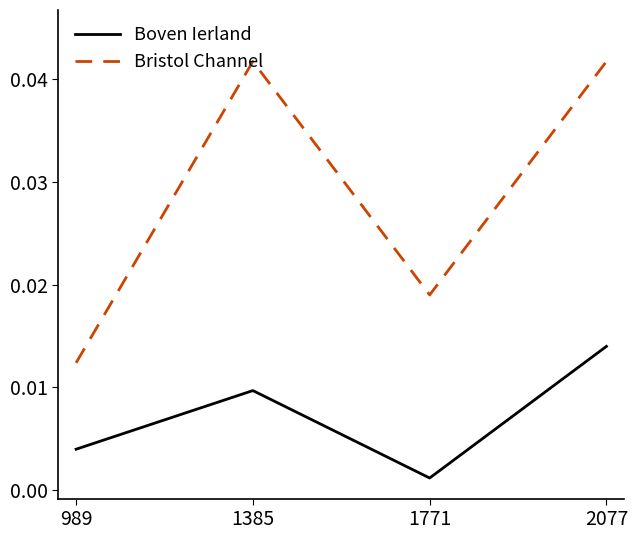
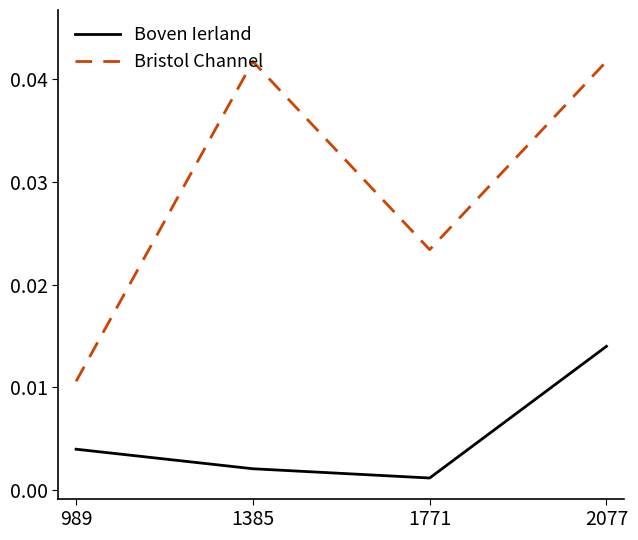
  {
    "Boven Ierland": {
      "989": 0.0040,
-     "1385": 0.0097,
+     "1385": 0.0021,
      "1771": 0.0012,
      "2077": 0.0140
    },
    "Bristol Channel": {
-     "989": 0.0124,
+     "989": 0.0106,
      "1385": 0.0417,
-     "1771": 0.0190,
+     "1771": 0.0234,
      "2077": 0.0417
    }
  }
